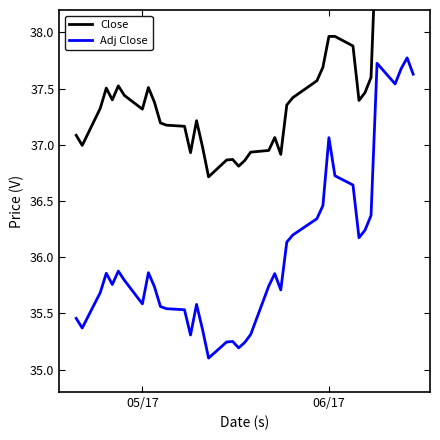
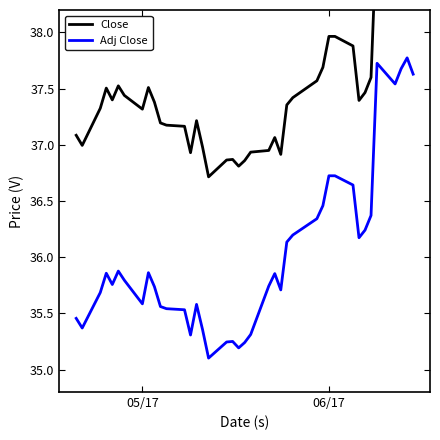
  {
    "Close": {
      "05/17": 37.32,
      "06/17": 37.97
    },
    "Adj Close": {
      "05/17": 35.58,
-     "06/17": 37.06
+     "06/17": 36.72
    }
  }
